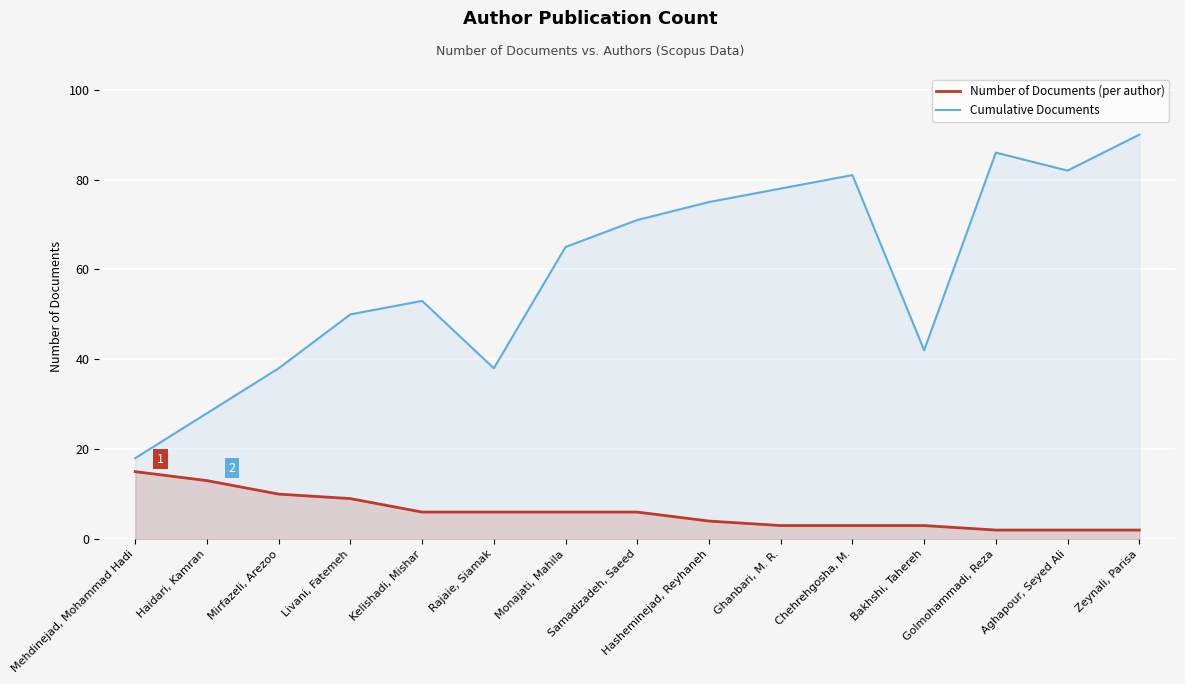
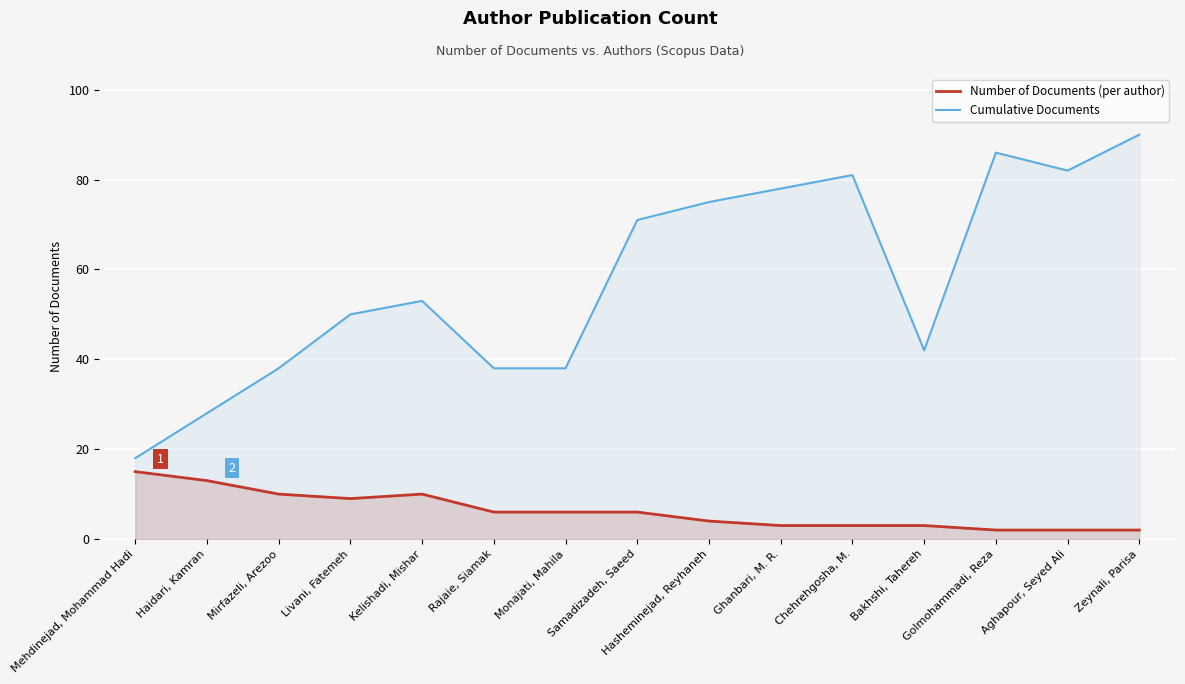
  {
    "Number of Documents (per author)": {
      "Mehdinejad, Mohammad Hadi": 15,
      "Mirfazeli, Arezoo": 10,
      "Livani, Fatemeh": 9,
-     "Kelishadi, Mishar": 6,
+     "Kelishadi, Mishar": 10,
      "Rajaie, Siamak": 6,
      "Monajati, Mahila": 6,
      "Samadizadeh, Saeed": 6,
      "Hasheminejad, Reyhaneh": 4,
      "Ghanbari, M. R.": 3,
      "Chehrehgosha, M.": 3,
      "Bakhshi, Tahereh": 3,
      "Golmohammadi, Reza": 2,
      "Aghapour, Seyed Ali": 2,
      "Zeynali, Parisa": 2
    },
    "Cumulative Documents": {
      "Haidari, Kamran": 28,
      "Mirfazeli, Arezoo": 38,
      "Livani, Fatemeh": 50,
      "Kelishadi, Mishar": 53,
      "Rajaie, Siamak": 38,
-     "Monajati, Mahila": 65,
+     "Monajati, Mahila": 38,
      "Samadizadeh, Saeed": 71,
      "Hasheminejad, Reyhaneh": 75,
      "Ghanbari, M. R.": 78,
      "Chehrehgosha, M.": 81,
      "Bakhshi, Tahereh": 42,
      "Golmohammadi, Reza": 86,
      "Aghapour, Seyed Ali": 82,
      "Zeynali, Parisa": 90
    }
  }
